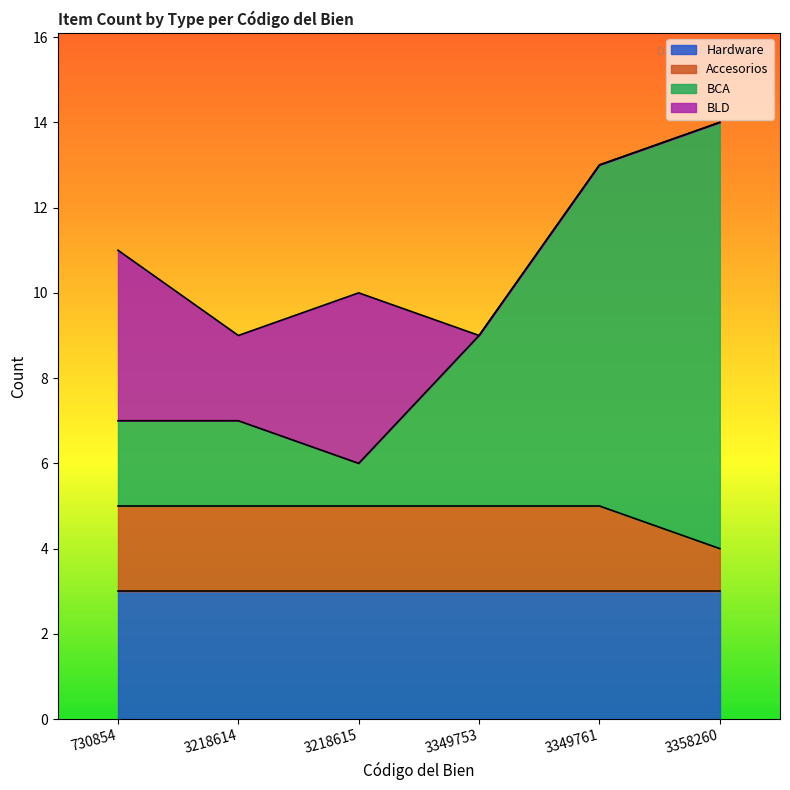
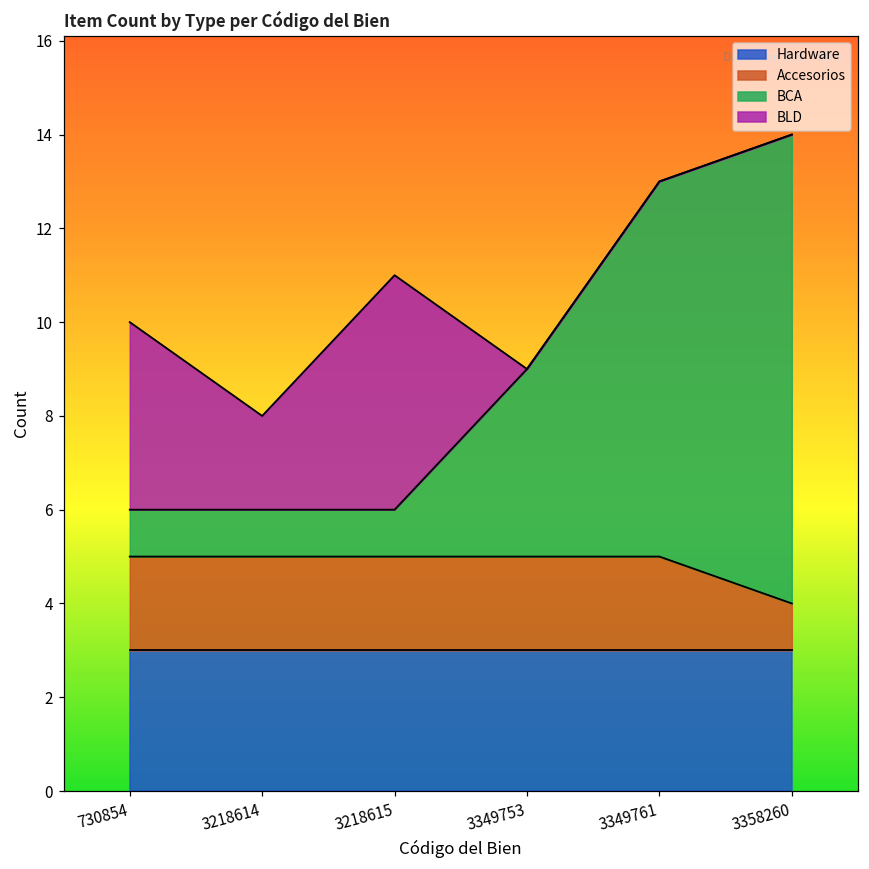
  {
    "Hardware": {
      "730854": 3,
      "3218614": 3,
      "3218615": 3,
      "3349753": 3,
      "3349761": 3,
      "3358260": 3
    },
    "Accesorios": {
      "730854": 5,
      "3218614": 5,
      "3218615": 5,
      "3349753": 5,
      "3349761": 5,
      "3358260": 4
    },
    "BCA": {
-     "730854": 2,
-     "3218614": 2,
+     "730854": 1,
+     "3218614": 1,
      "3218615": 1
    },
    "BLD": {
      "730854": 4,
      "3218614": 2,
-     "3218615": 4
+     "3218615": 5
    }
  }
